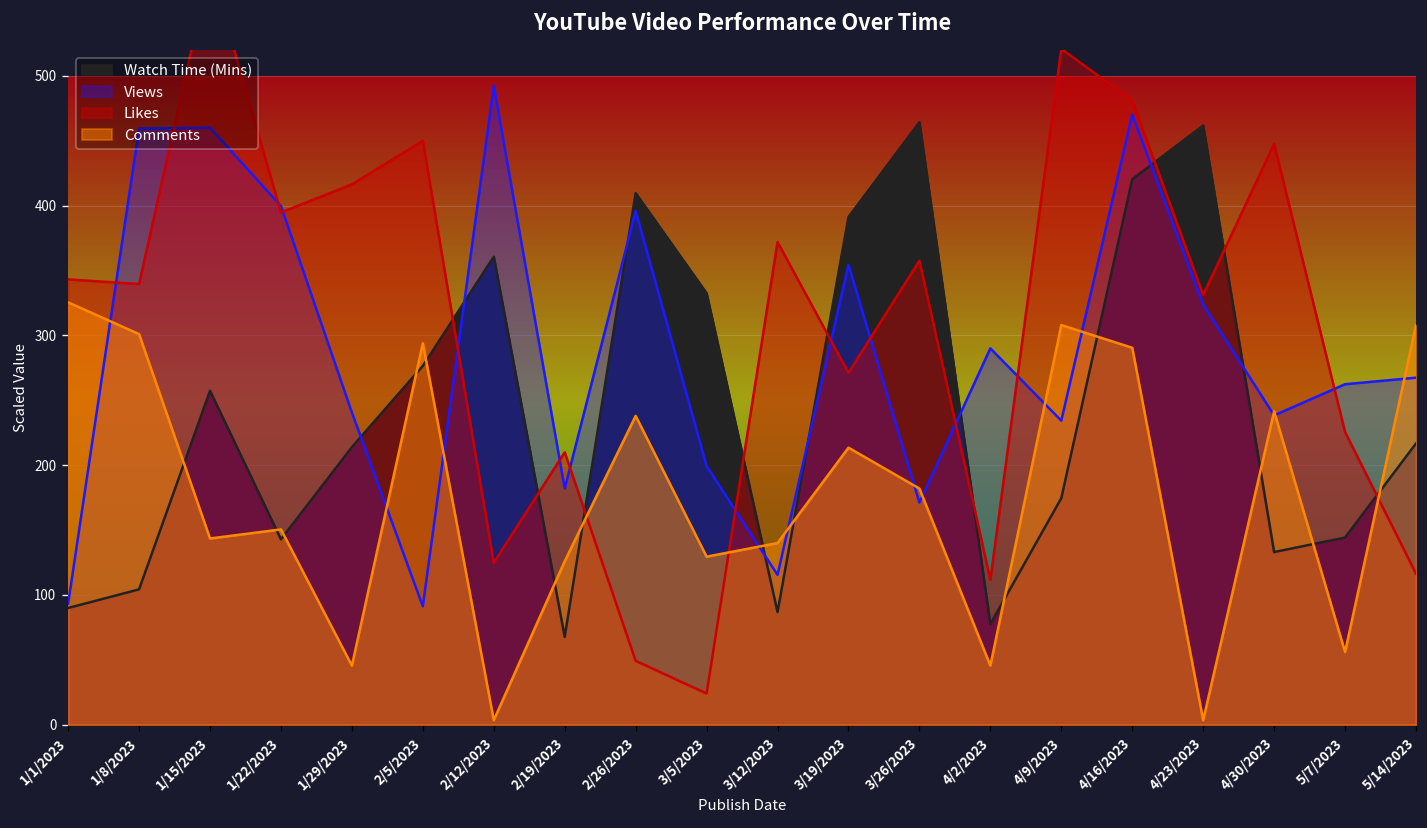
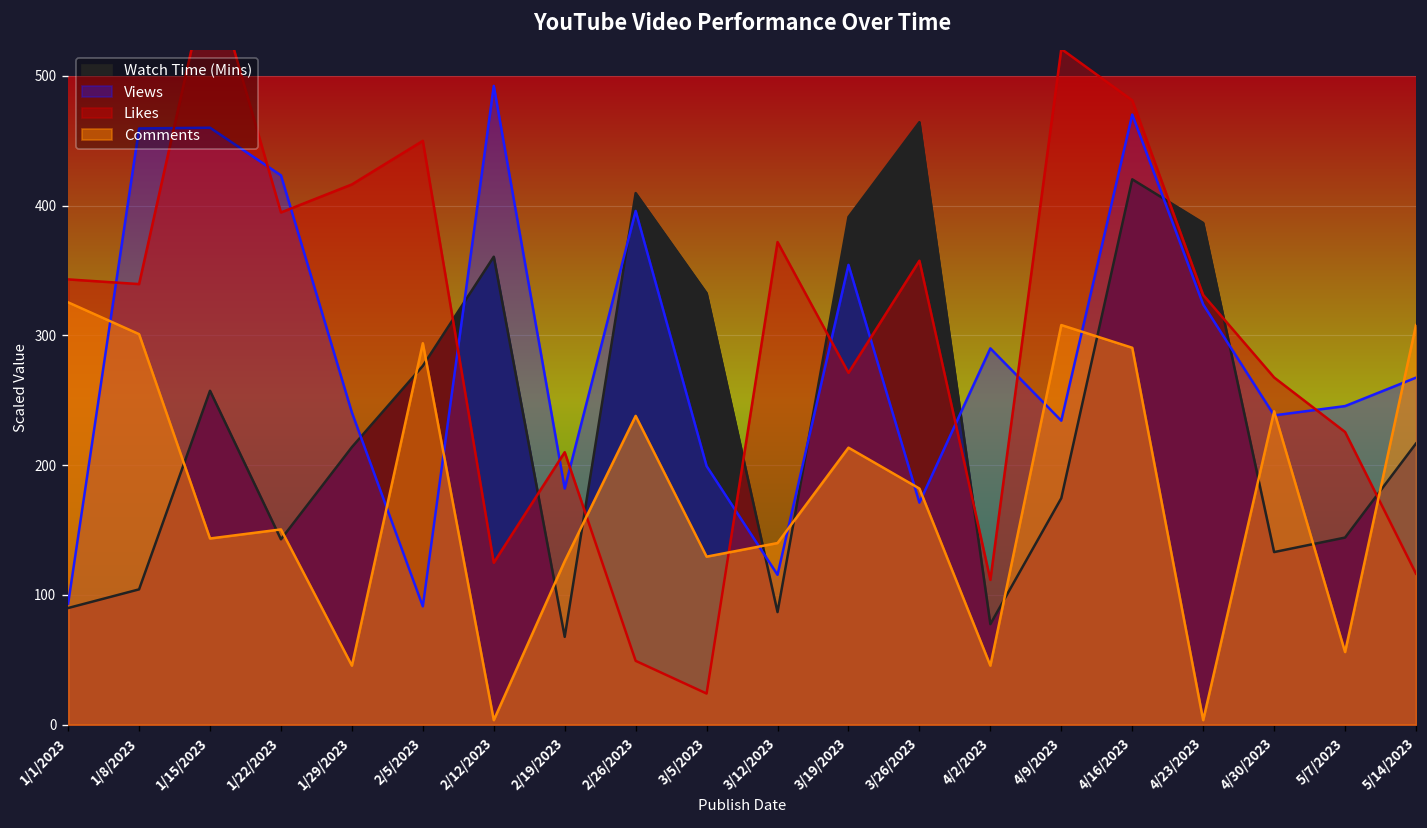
  {
    "Watch Time (Mins)": {
      "1/1/2023": 90,
      "1/8/2023": 104,
      "1/15/2023": 257,
      "1/22/2023": 143,
      "1/29/2023": 214,
      "2/5/2023": 277,
      "2/12/2023": 361,
      "2/19/2023": 68,
      "2/26/2023": 410,
      "3/5/2023": 333,
      "3/12/2023": 87,
      "3/19/2023": 391,
      "3/26/2023": 464,
      "4/2/2023": 77,
      "4/9/2023": 175,
      "4/16/2023": 420,
-     "4/23/2023": 462,
+     "4/23/2023": 387,
      "4/30/2023": 133,
      "5/7/2023": 144,
      "5/14/2023": 217
    },
    "Views": {
      "1/1/2023": 93,
-     "1/22/2023": 400,
+     "1/22/2023": 423,
      "1/29/2023": 241,
      "2/5/2023": 91,
      "2/12/2023": 492,
      "2/19/2023": 182,
      "2/26/2023": 396,
      "3/5/2023": 199,
      "3/12/2023": 116,
      "3/19/2023": 354,
      "3/26/2023": 171,
      "4/2/2023": 290,
      "4/9/2023": 234,
      "4/16/2023": 470,
      "4/23/2023": 324,
      "4/30/2023": 238,
-     "5/7/2023": 262,
+     "5/7/2023": 246,
      "5/14/2023": 267
    },
    "Likes": {
      "1/1/2023": 343,
      "1/8/2023": 340,
      "1/22/2023": 395,
      "1/29/2023": 416,
      "2/5/2023": 450,
      "2/12/2023": 125,
      "2/19/2023": 210,
      "2/26/2023": 49,
      "3/5/2023": 24,
      "3/12/2023": 372,
      "3/19/2023": 271,
      "3/26/2023": 358,
      "4/2/2023": 112,
      "4/9/2023": 521,
      "4/16/2023": 481,
      "4/23/2023": 331,
-     "4/30/2023": 448,
+     "4/30/2023": 268,
      "5/7/2023": 226,
      "5/14/2023": 116
    },
    "Comments": {
      "1/1/2023": 326,
      "1/8/2023": 301,
      "1/15/2023": 144,
      "1/22/2023": 151,
      "1/29/2023": 46,
      "2/5/2023": 294,
      "2/12/2023": 4,
      "2/19/2023": 126,
      "2/26/2023": 238,
      "3/5/2023": 130,
      "3/12/2023": 140,
      "3/19/2023": 214,
      "3/26/2023": 182,
      "4/2/2023": 46,
      "4/9/2023": 308,
      "4/16/2023": 291,
      "4/23/2023": 4,
      "4/30/2023": 242,
      "5/7/2023": 56,
      "5/14/2023": 308
    }
  }
